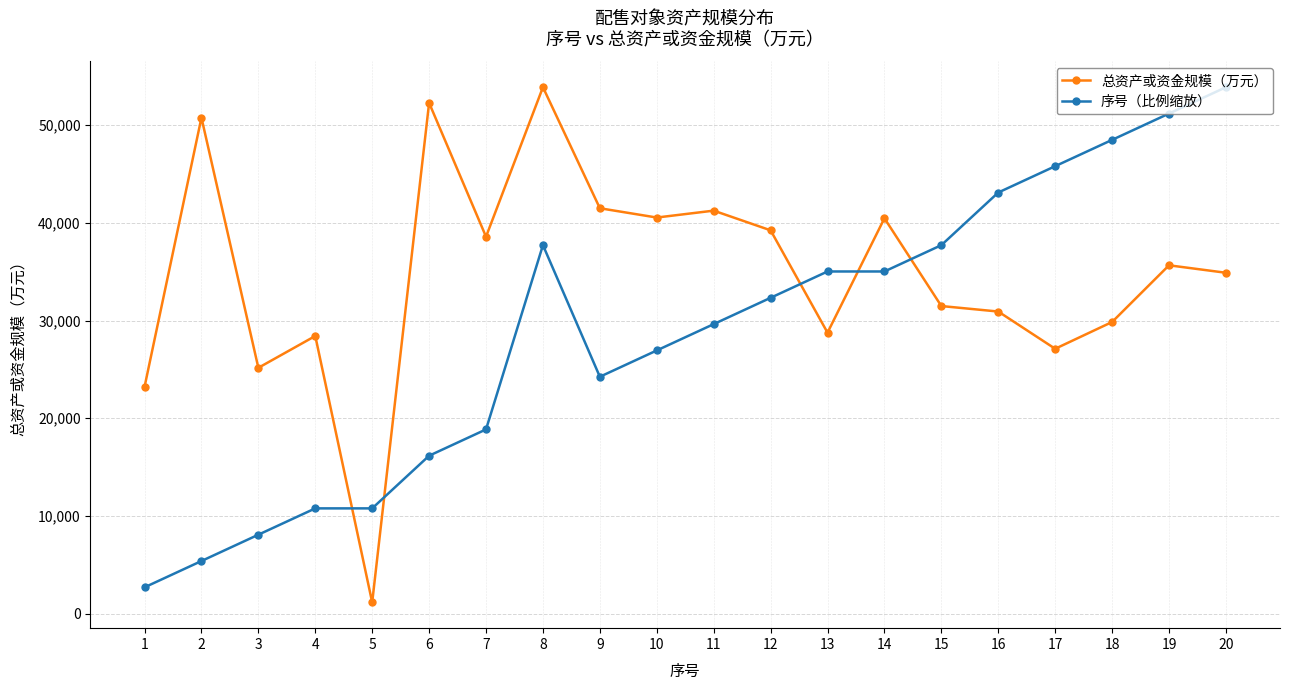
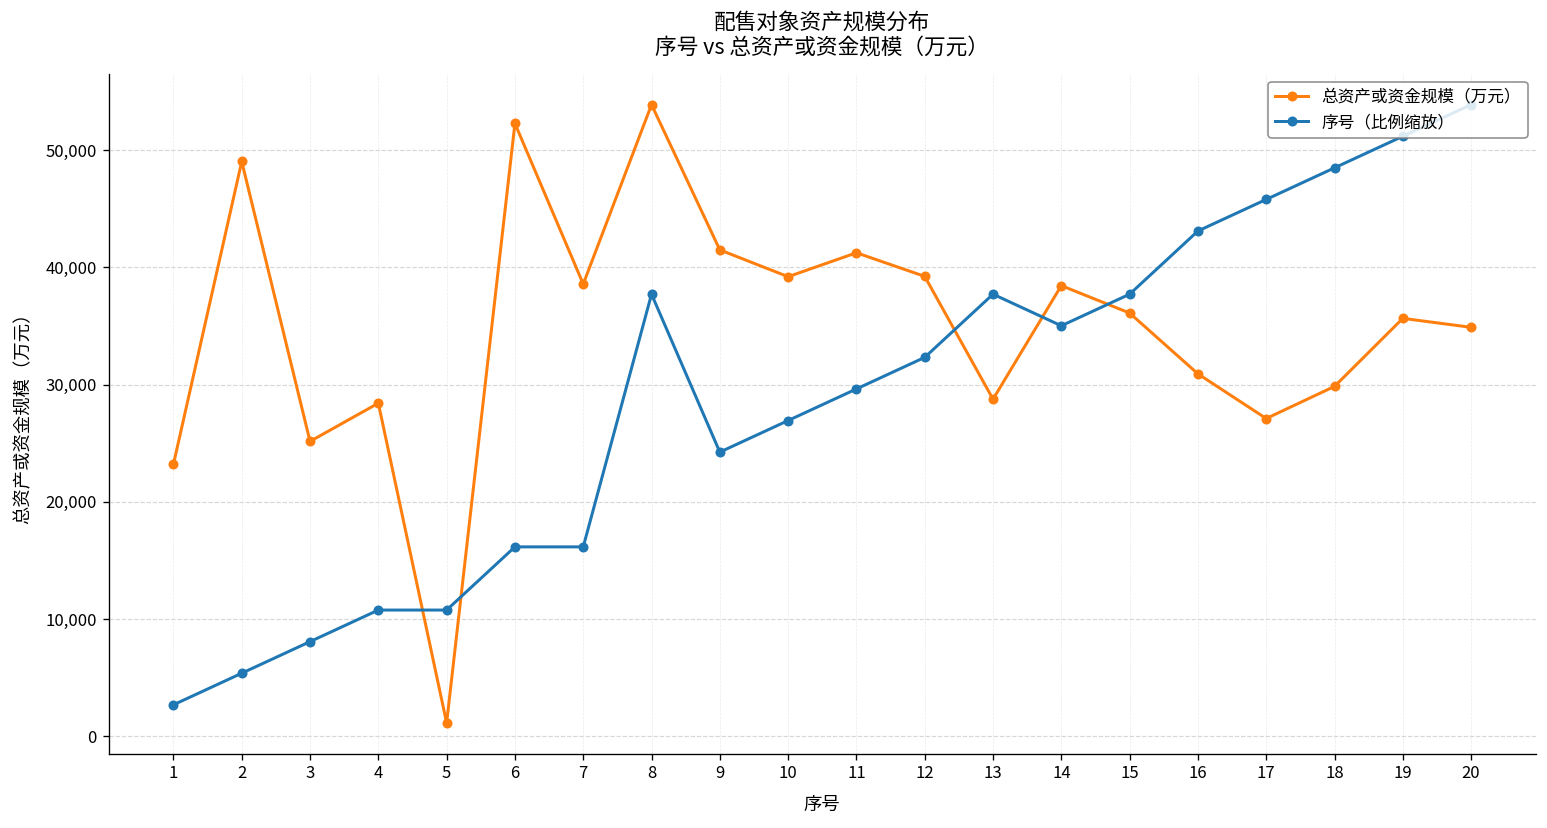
  {
    "总资产或资金规模（万元）": {
      "1": "23,000",
-     "2": "51,000",
+     "2": "49,000",
      "3": "25,000",
      "4": "28,000",
      "5": "1,000",
      "6": "52,000",
      "7": "39,000",
      "8": "54,000",
      "9": "42,000",
-     "10": "41,000",
+     "10": "39,000",
      "11": "41,000",
      "12": "39,000",
      "13": "29,000",
-     "14": "40,000",
-     "15": "31,000",
+     "14": "38,000",
+     "15": "36,000",
      "16": "31,000",
      "17": "27,000",
      "18": "30,000",
      "19": "36,000",
      "20": "35,000"
    },
    "序号（比例缩放）": {
      "1": "3,000",
      "2": "5,000",
      "3": "8,000",
      "4": "11,000",
      "5": "11,000",
      "6": "16,000",
-     "7": "19,000",
+     "7": "16,000",
      "8": "38,000",
      "9": "24,000",
      "10": "27,000",
      "11": "30,000",
      "12": "32,000",
-     "13": "35,000",
+     "13": "38,000",
      "14": "35,000",
      "15": "38,000",
      "16": "43,000",
      "17": "46,000",
      "18": "49,000"
    }
  }
